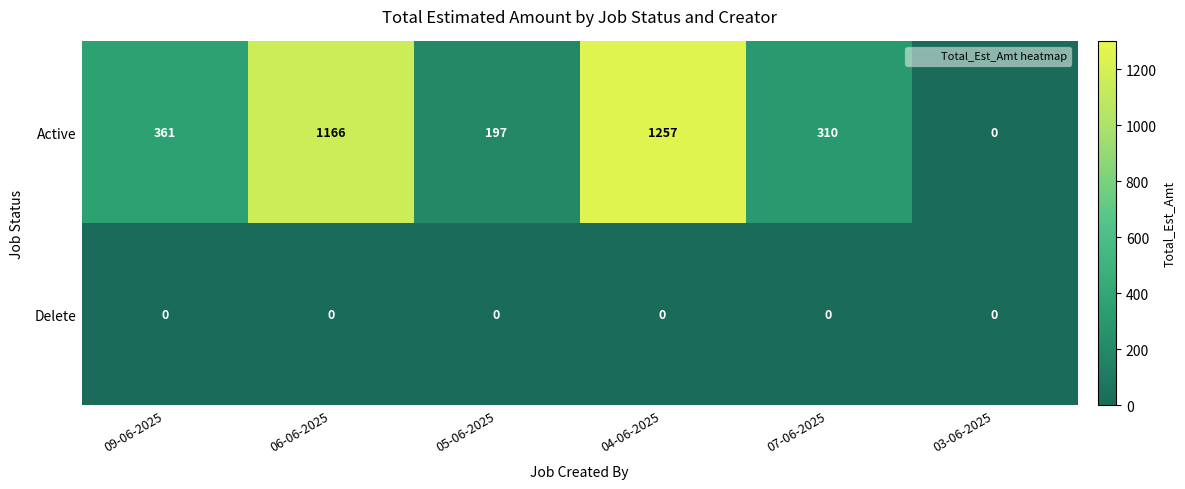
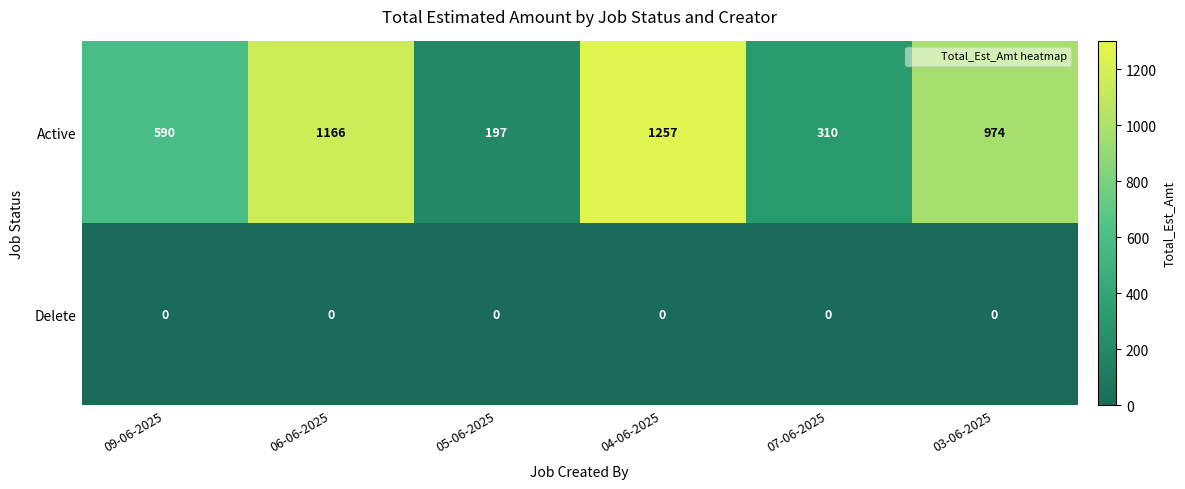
  {
    "Active": {
-     "09-06-2025": 361,
+     "09-06-2025": 590,
      "06-06-2025": 1166,
      "05-06-2025": 197,
      "04-06-2025": 1257,
      "07-06-2025": 310,
-     "03-06-2025": 0
+     "03-06-2025": 974
    },
    "Delete": {
      "09-06-2025": 0,
      "06-06-2025": 0,
      "05-06-2025": 0,
      "04-06-2025": 0,
      "07-06-2025": 0,
      "03-06-2025": 0
    }
  }
